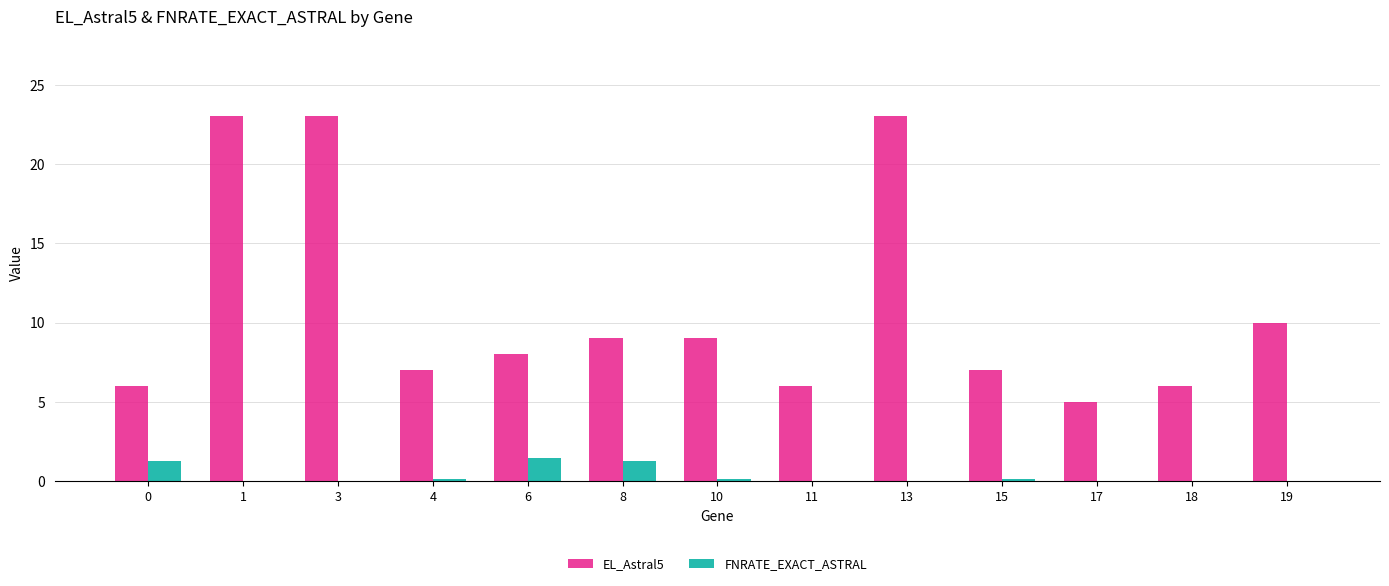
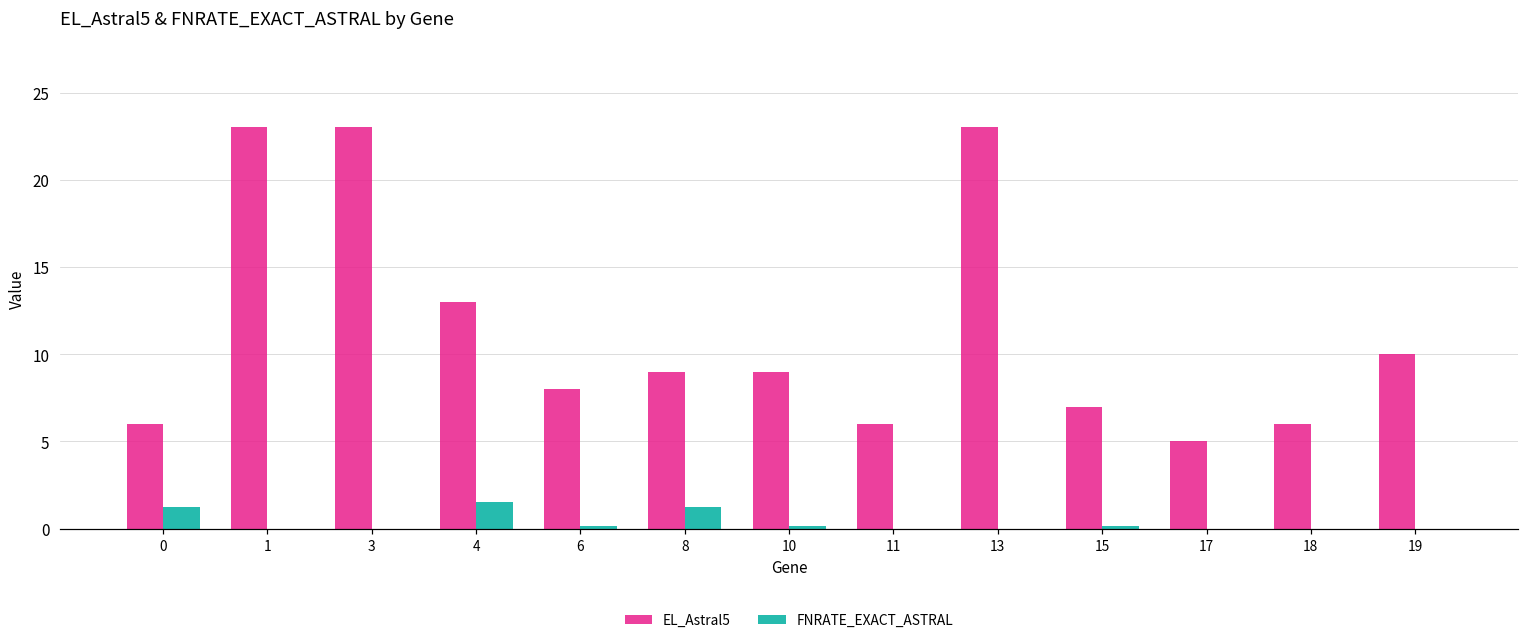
  {
    "EL_Astral5": {
      "0": 6,
      "1": 23,
      "3": 23,
-     "4": 7,
+     "4": 13,
      "6": 8,
      "8": 9,
      "10": 9,
      "11": 6,
      "13": 23,
      "15": 7,
      "17": 5,
      "18": 6,
      "19": 10
    },
    "FNRATE_EXACT_ASTRAL": {
      "0": 1.3,
      "1": 0.0,
      "3": 0.0,
-     "4": 0.1,
-     "6": 1.5,
+     "4": 1.5,
+     "6": 0.1,
      "8": 1.3,
      "11": 0.0,
      "13": 0.0,
      "17": 0.0,
      "18": 0.0,
      "19": 0.0
    }
  }
